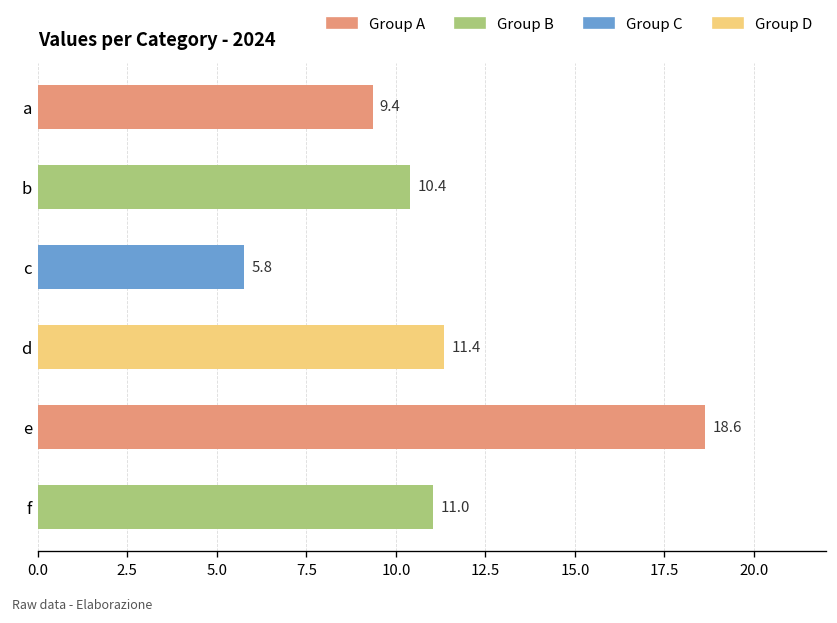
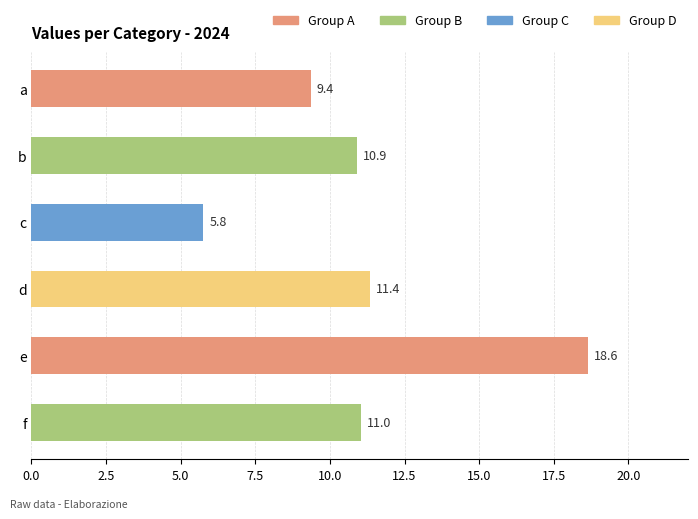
  {
    "a": 9.4,
-   "b": 10.4,
+   "b": 10.9,
    "c": 5.8,
    "d": 11.4,
    "e": 18.6,
    "f": 11.0
  }
